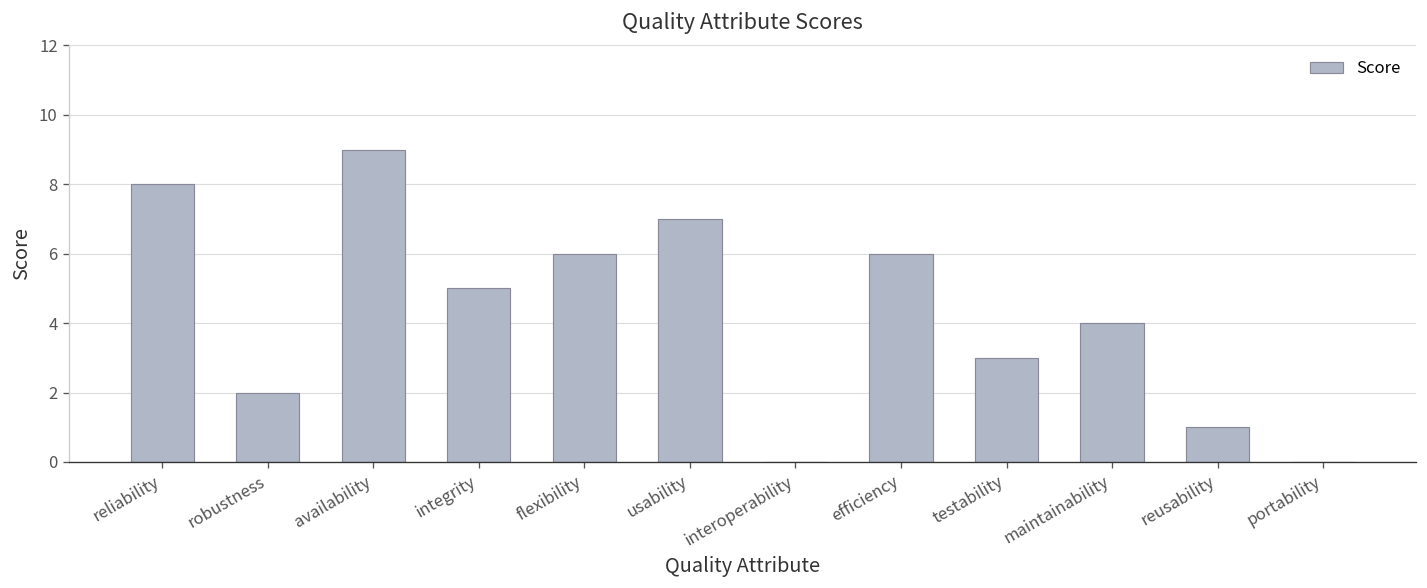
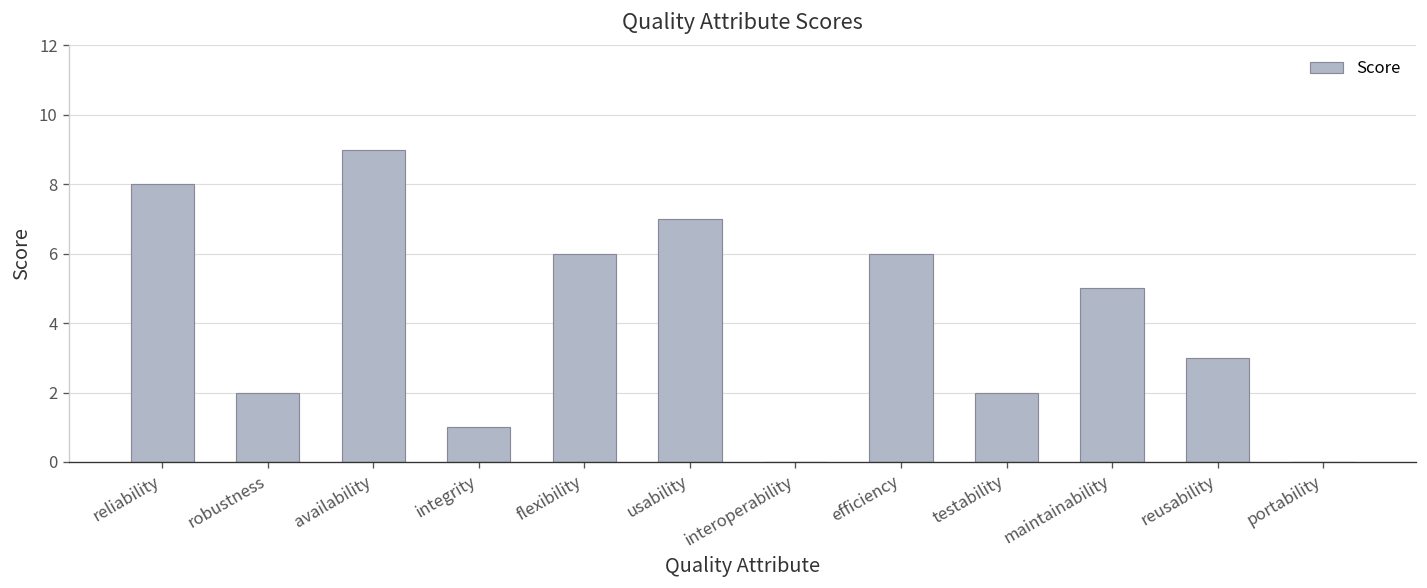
  {
    "reliability": 8,
    "robustness": 2,
    "availability": 9,
-   "integrity": 5,
+   "integrity": 1,
    "flexibility": 6,
    "usability": 7,
    "interoperability": 0,
    "efficiency": 6,
-   "testability": 3,
-   "maintainability": 4,
-   "reusability": 1,
+   "testability": 2,
+   "maintainability": 5,
+   "reusability": 3,
    "portability": 0
  }
